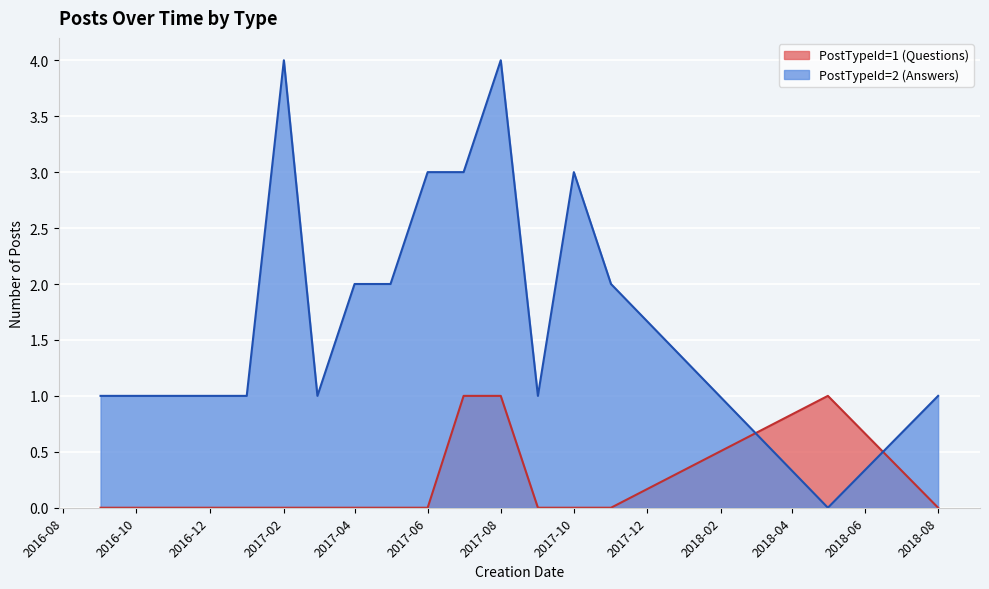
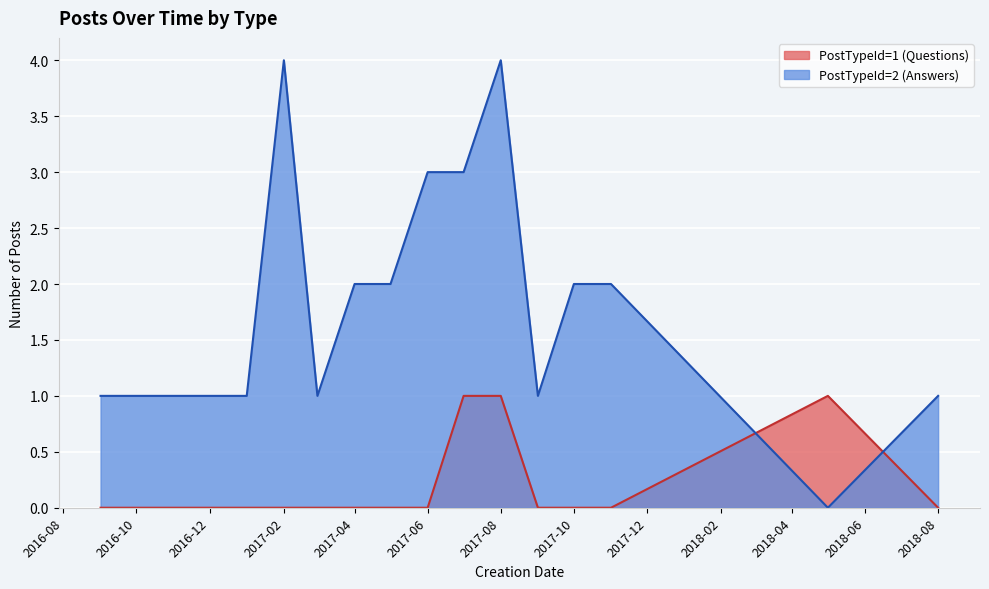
  {
    "PostTypeId=1 (Questions)": {
      "2017-02": 0,
      "2017-04": 0,
      "2017-06": 0,
      "2017-08": 1,
      "2017-10": 0,
      "2018-08": 0
    },
    "PostTypeId=2 (Answers)": {
      "2017-02": 4,
      "2017-04": 2,
      "2017-06": 3,
      "2017-08": 4,
-     "2017-10": 3,
+     "2017-10": 2,
      "2018-08": 1
    }
  }
